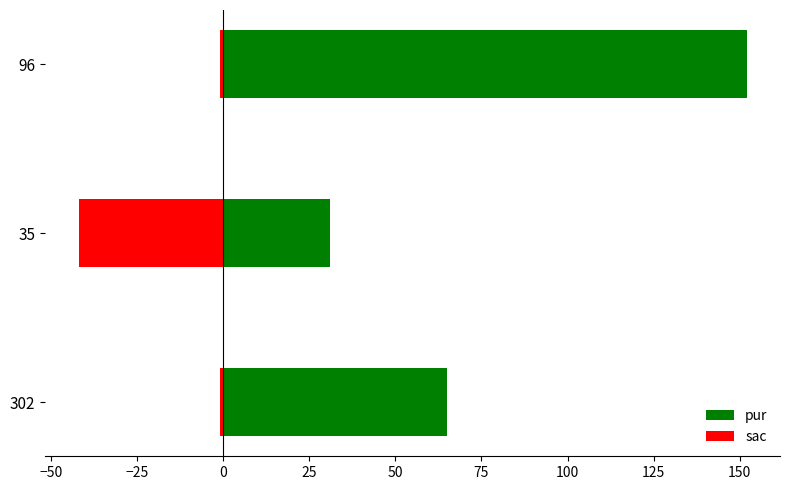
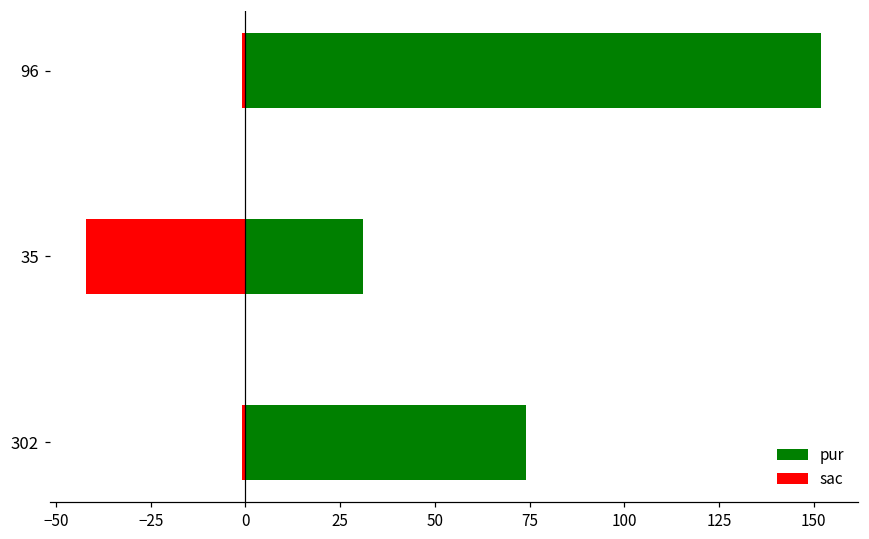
  {
    "pur": {
      "96": 152,
      "35": 31,
-     "302": 65
+     "302": 74
    },
    "sac": {
      "96": -1,
      "35": -42,
      "302": -1
    }
  }
